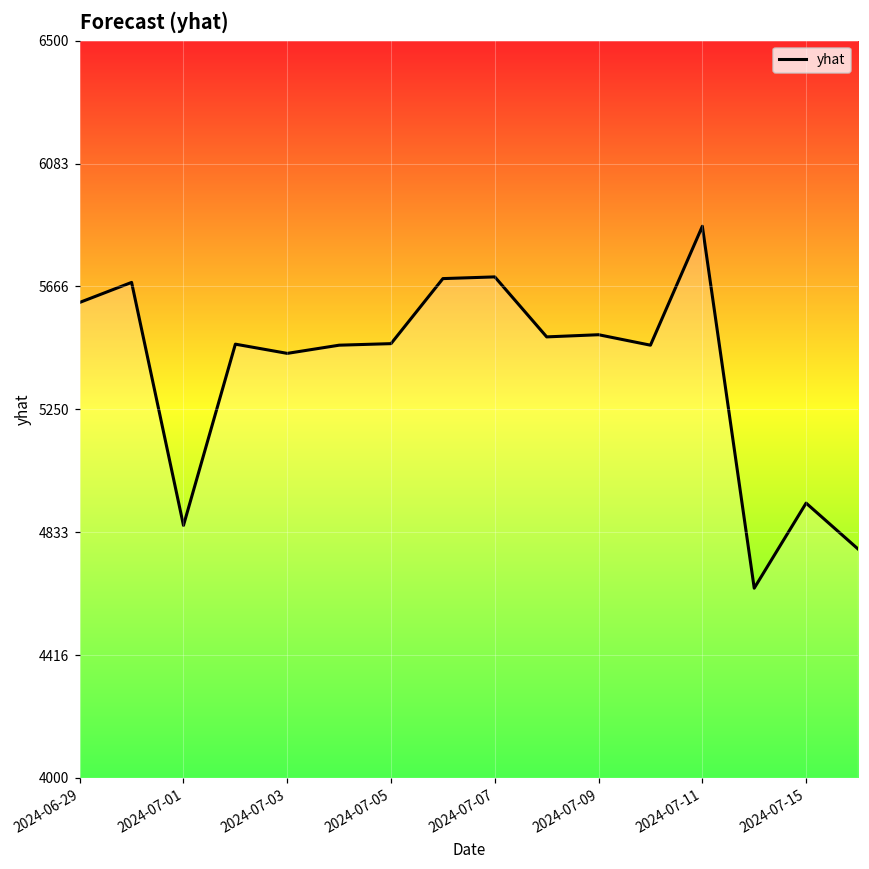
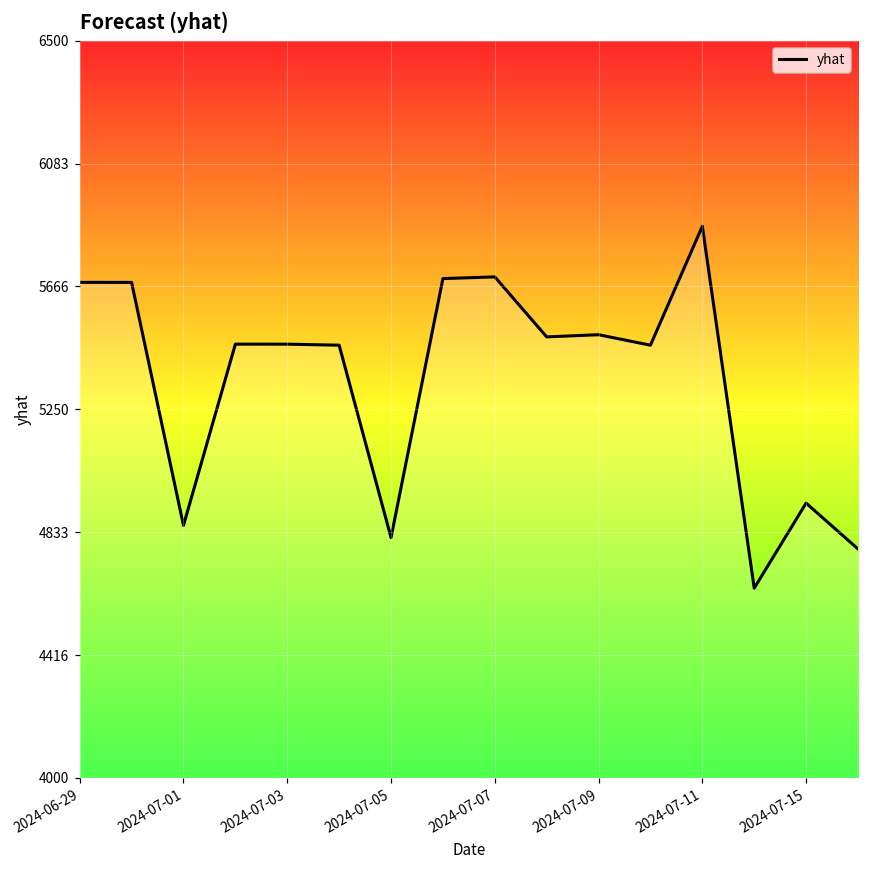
  {
-   "2024-06-29": 5610,
+   "2024-06-29": 5680,
    "2024-07-01": 4860,
-   "2024-07-03": 5440,
-   "2024-07-05": 5470,
+   "2024-07-03": 5470,
+   "2024-07-05": 4810,
    "2024-07-07": 5700,
    "2024-07-09": 5500,
    "2024-07-11": 5870,
    "2024-07-15": 4930
  }
